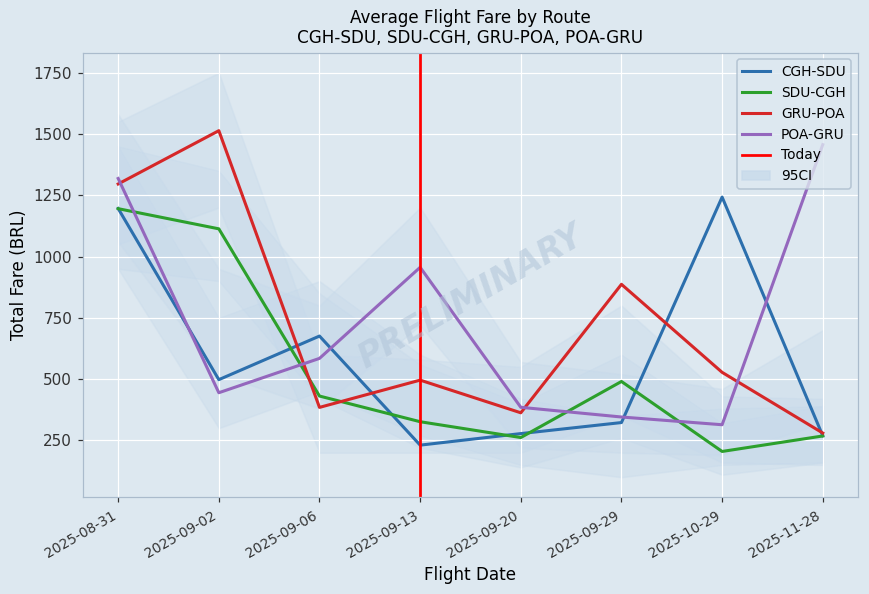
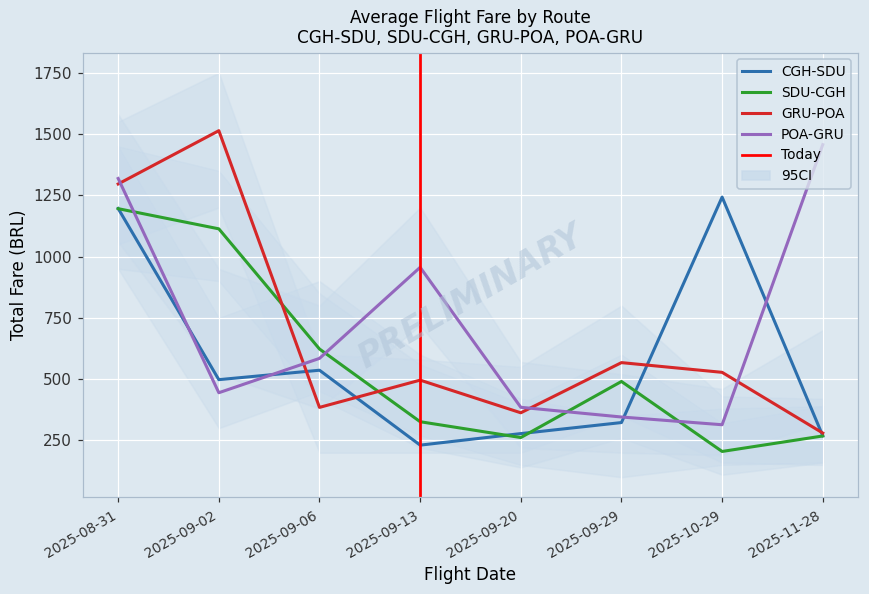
  {
    "CGH-SDU": {
      "2025-09-02": 500,
-     "2025-09-06": 680,
+     "2025-09-06": 540,
      "2025-09-13": 230,
      "2025-09-20": 280,
      "2025-09-29": 320,
      "2025-10-29": 1240
    },
    "SDU-CGH": {
      "2025-09-02": 1110,
-     "2025-09-06": 430,
+     "2025-09-06": 620,
      "2025-09-13": 330,
      "2025-09-20": 260,
      "2025-09-29": 490,
      "2025-10-29": 210
    },
    "GRU-POA": {
      "2025-08-31": 1300,
      "2025-09-02": 1510,
      "2025-09-06": 380,
      "2025-09-13": 500,
      "2025-09-20": 360,
-     "2025-09-29": 890,
+     "2025-09-29": 570,
      "2025-10-29": 530
    },
    "POA-GRU": {
      "2025-08-31": 1320,
      "2025-09-02": 440,
      "2025-09-06": 580,
      "2025-09-13": 960,
      "2025-09-20": 390
    }
  }
